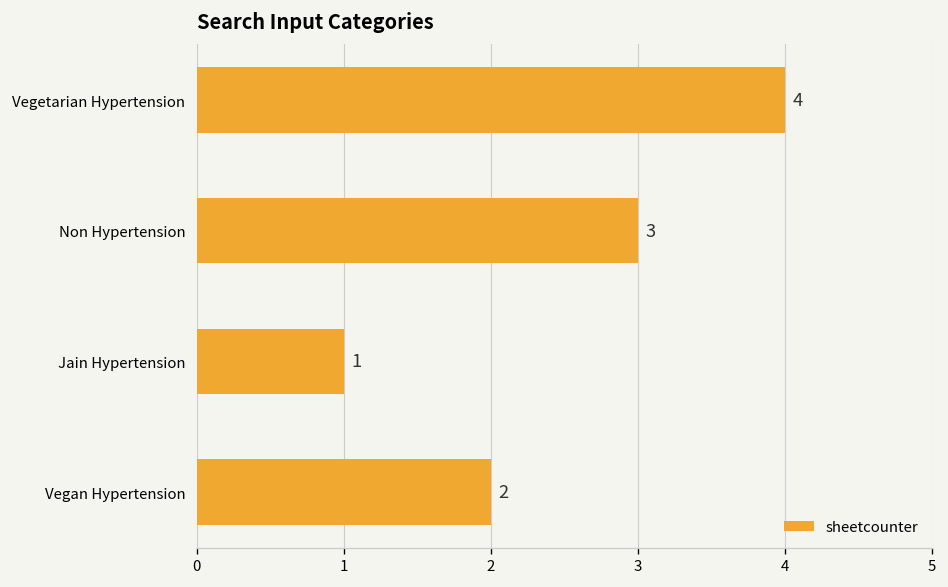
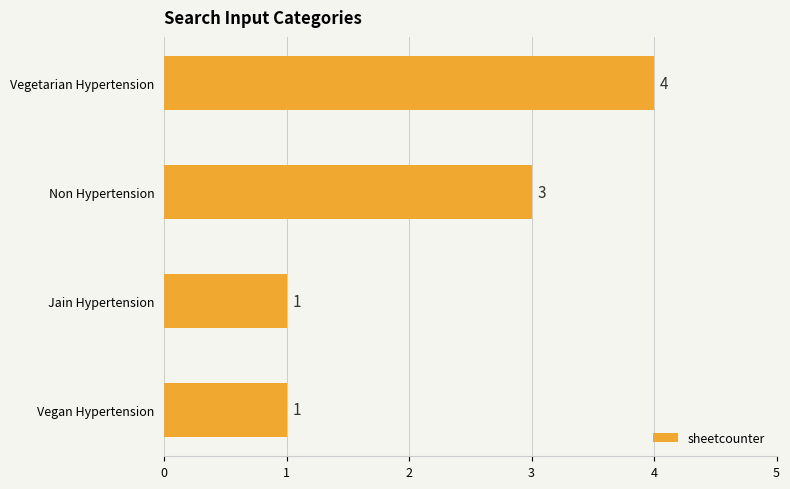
  {
    "Vegetarian Hypertension": 4,
    "Non Hypertension": 3,
    "Jain Hypertension": 1,
-   "Vegan Hypertension": 2
+   "Vegan Hypertension": 1
  }
